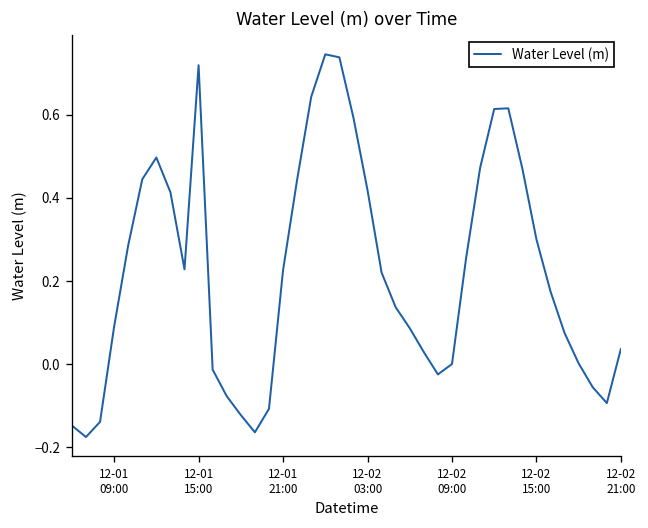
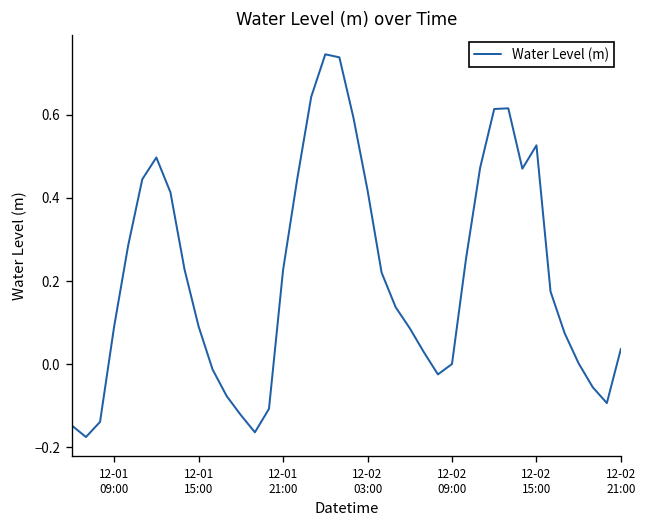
  {
    "12-01 09:00": 0.09,
-   "12-01 15:00": 0.72,
+   "12-01 15:00": 0.09,
    "12-01 21:00": 0.23,
    "12-02 03:00": 0.42,
    "12-02 09:00": 0.00,
-   "12-02 15:00": 0.30,
+   "12-02 15:00": 0.53,
    "12-02 21:00": 0.04
  }
